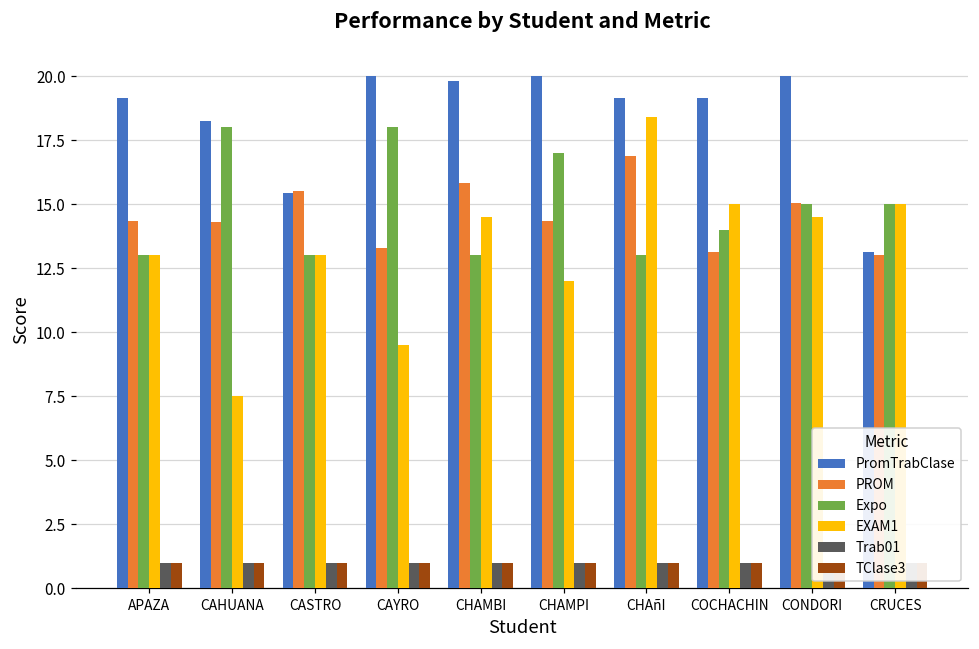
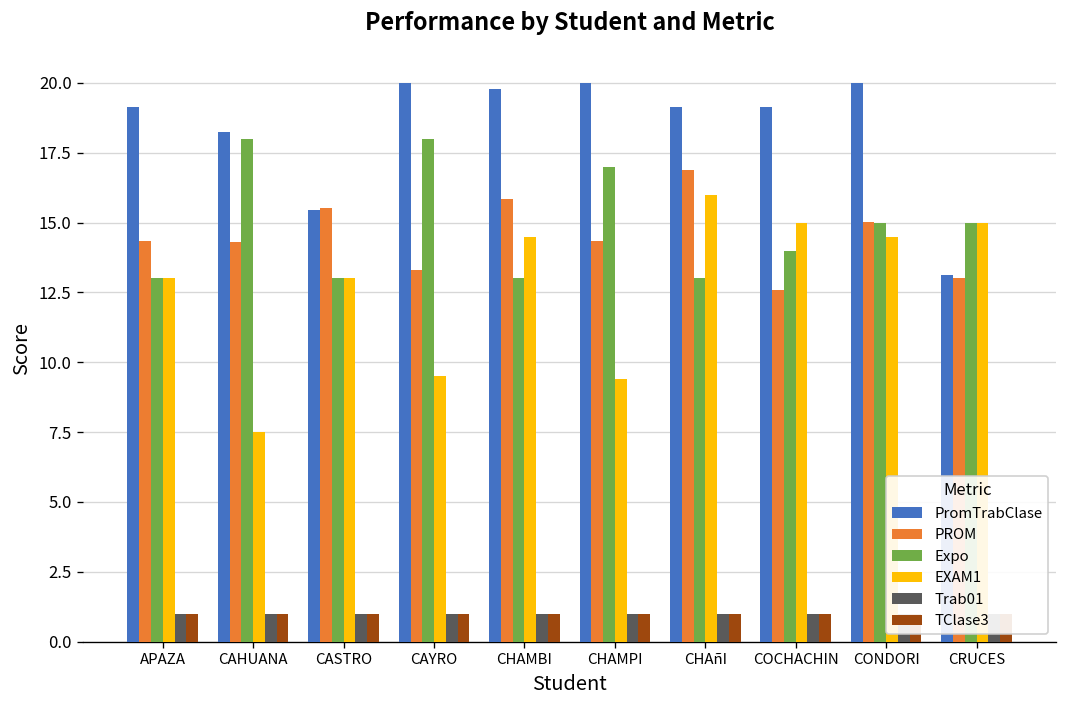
  {
    "PromTrabClase": {
      "APAZA": 19.1,
      "CAHUANA": 18.3,
      "CASTRO": 15.4,
      "CAYRO": 20.0,
      "CHAMBI": 19.8,
      "CHAMPI": 20.0,
      "CHAñI": 19.1,
      "COCHACHIN": 19.1,
      "CONDORI": 20.0,
      "CRUCES": 13.1
    },
    "PROM": {
      "APAZA": 14.3,
      "CAHUANA": 14.3,
      "CASTRO": 15.5,
      "CAYRO": 13.3,
      "CHAMBI": 15.8,
      "CHAMPI": 14.3,
      "CHAñI": 16.9,
-     "COCHACHIN": 13.1,
+     "COCHACHIN": 12.6,
      "CONDORI": 15.0,
      "CRUCES": 13.0
    },
    "Expo": {
      "APAZA": 13.0,
      "CAHUANA": 18.0,
      "CASTRO": 13.0,
      "CAYRO": 18.0,
      "CHAMBI": 13.0,
      "CHAMPI": 17.0,
      "CHAñI": 13.0,
      "COCHACHIN": 14.0,
      "CONDORI": 15.0,
      "CRUCES": 15.0
    },
    "EXAM1": {
      "APAZA": 13.0,
      "CAHUANA": 7.5,
      "CASTRO": 13.0,
      "CAYRO": 9.5,
      "CHAMBI": 14.5,
-     "CHAMPI": 12.0,
-     "CHAñI": 18.4,
+     "CHAMPI": 9.4,
+     "CHAñI": 16.0,
      "COCHACHIN": 15.0,
      "CONDORI": 14.5,
      "CRUCES": 15.0
    },
    "Trab01": {
      "APAZA": 1.0,
      "CAHUANA": 1.0,
      "CASTRO": 1.0,
      "CAYRO": 1.0,
      "CHAMBI": 1.0,
      "CHAMPI": 1.0,
      "CHAñI": 1.0,
      "COCHACHIN": 1.0
    },
    "TClase3": {
      "APAZA": 1.0,
      "CAHUANA": 1.0,
      "CASTRO": 1.0,
      "CAYRO": 1.0,
      "CHAMBI": 1.0,
      "CHAMPI": 1.0,
      "CHAñI": 1.0,
      "COCHACHIN": 1.0
    }
  }
